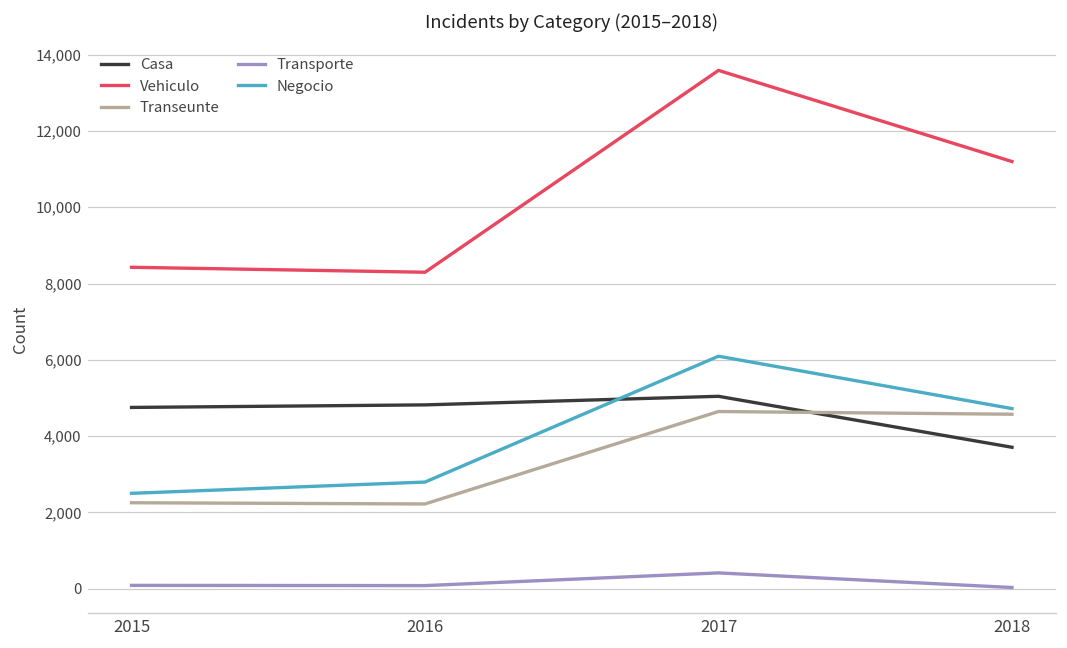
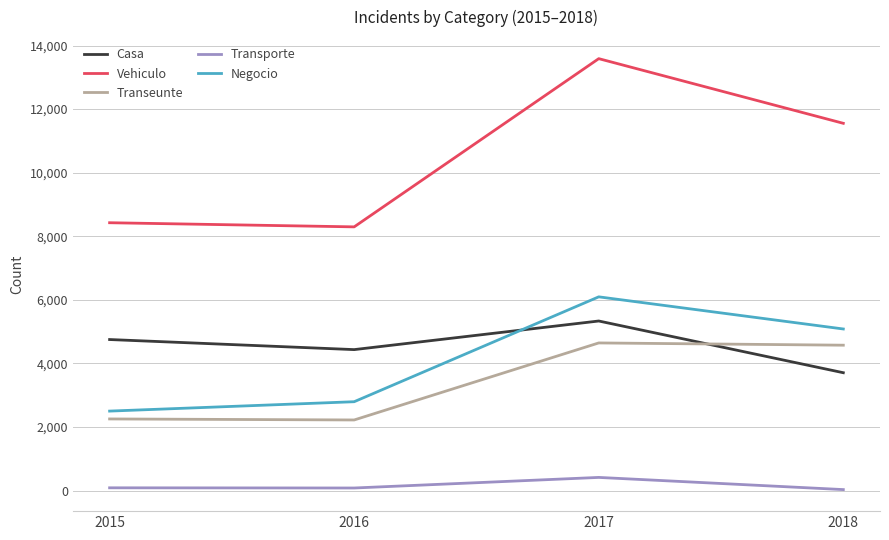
  {
    "Casa": {
      "2015": "4,800",
-     "2016": "4,800",
-     "2017": "5,000",
+     "2016": "4,400",
+     "2017": "5,300",
      "2018": "3,700"
    },
    "Vehiculo": {
      "2015": "8,400",
      "2016": "8,300",
      "2017": "13,600",
-     "2018": "11,200"
+     "2018": "11,600"
    },
    "Negocio": {
      "2015": "2,500",
      "2016": "2,800",
      "2017": "6,100",
-     "2018": "4,700"
+     "2018": "5,100"
    }
  }
